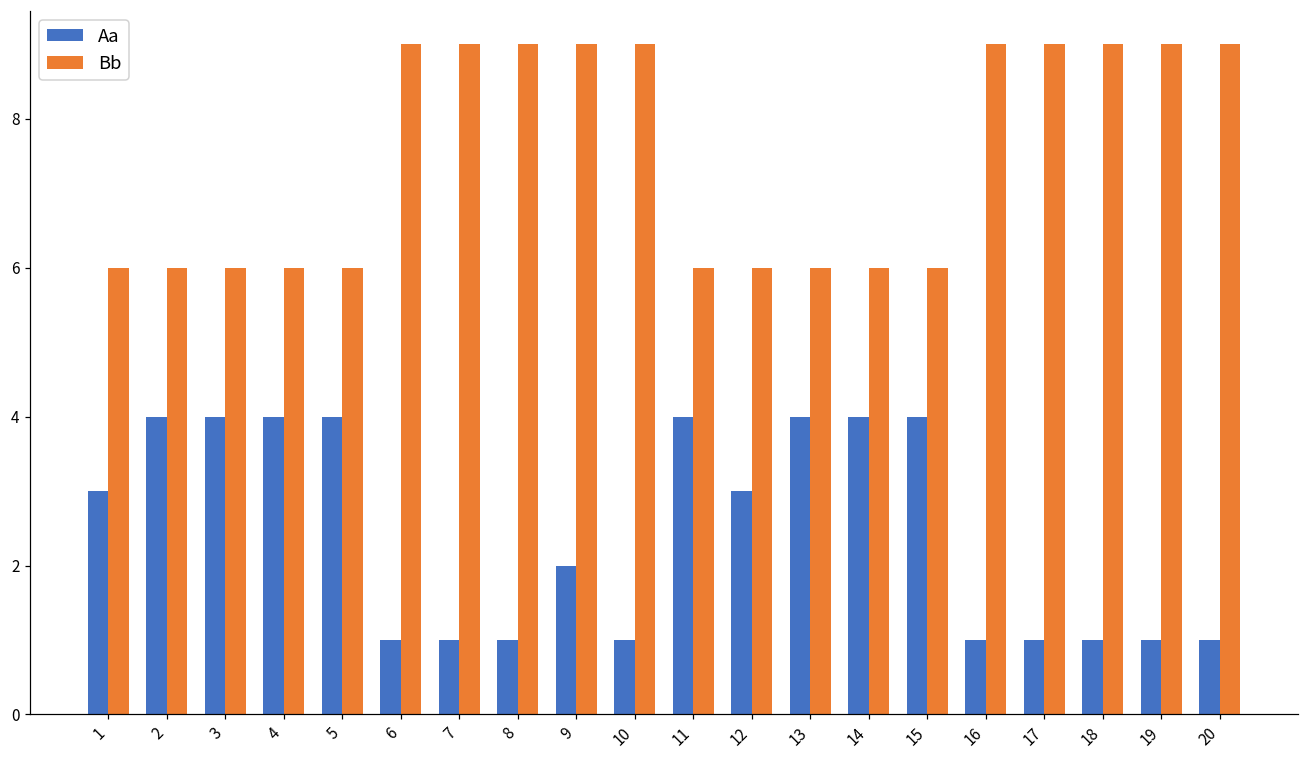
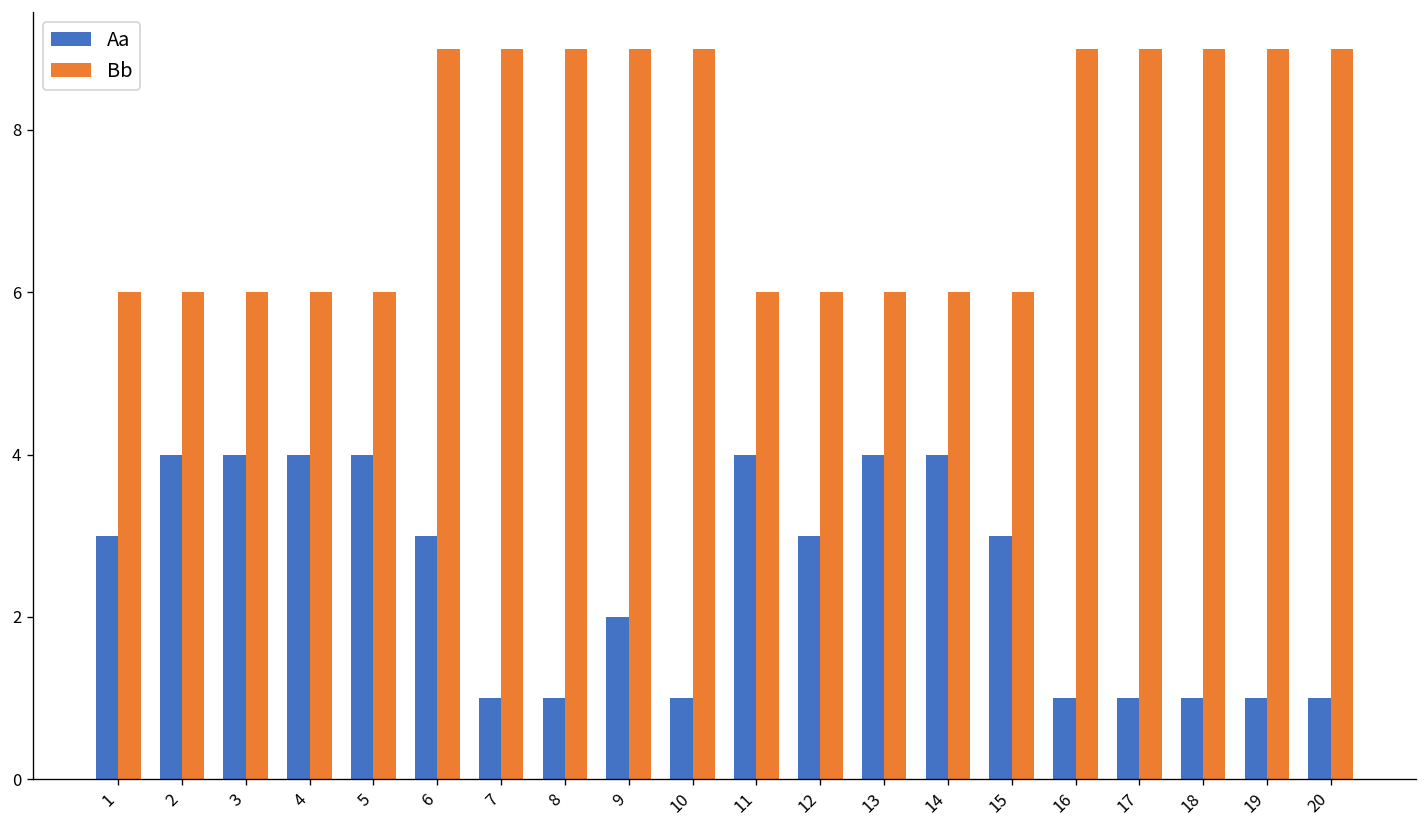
  {
    "Aa": {
      "1": 3,
      "2": 4,
      "3": 4,
      "4": 4,
      "5": 4,
-     "6": 1,
+     "6": 3,
      "7": 1,
      "8": 1,
      "9": 2,
      "10": 1,
      "11": 4,
      "12": 3,
      "13": 4,
      "14": 4,
-     "15": 4,
+     "15": 3,
      "16": 1,
      "17": 1,
      "18": 1,
      "19": 1,
      "20": 1
    },
    "Bb": {
      "1": 6,
      "2": 6,
      "3": 6,
      "4": 6,
      "5": 6,
      "6": 9,
      "7": 9,
      "8": 9,
      "9": 9,
      "10": 9,
      "11": 6,
      "12": 6,
      "13": 6,
      "14": 6,
      "15": 6,
      "16": 9,
      "17": 9,
      "18": 9,
      "19": 9,
      "20": 9
    }
  }
